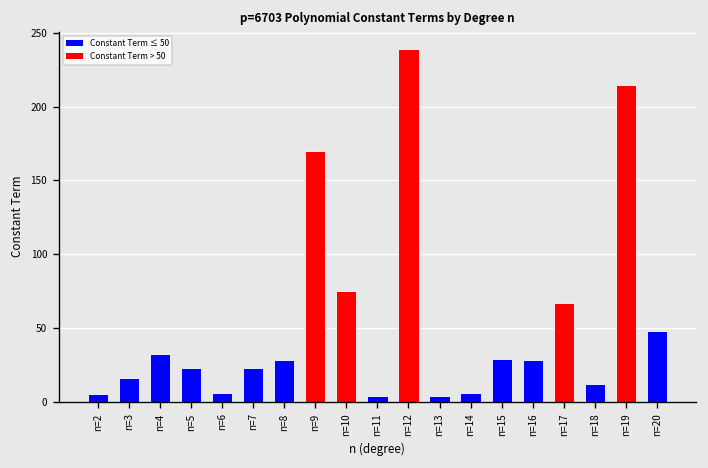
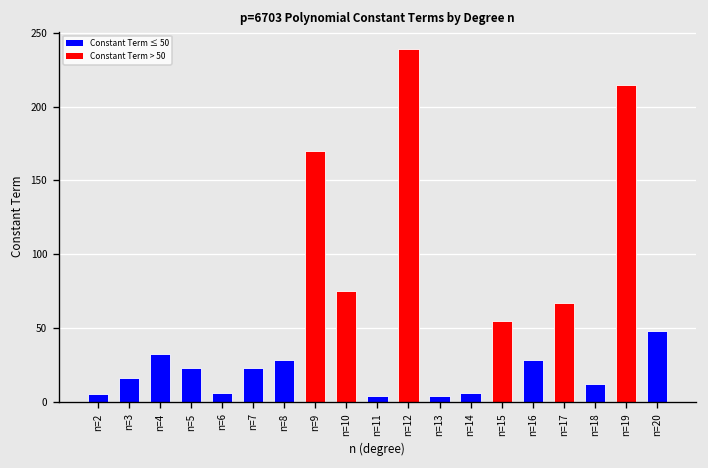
  {
    "n=2": 5,
    "n=3": 16,
    "n=4": 32,
    "n=5": 23,
    "n=6": 6,
    "n=7": 23,
    "n=8": 28,
    "n=9": 170,
    "n=10": 75,
    "n=11": 4,
    "n=12": 239,
    "n=13": 4,
    "n=14": 6,
-   "n=15": 29,
+   "n=15": 55,
    "n=16": 28,
    "n=17": 67,
    "n=18": 12,
    "n=19": 215,
    "n=20": 48
  }
